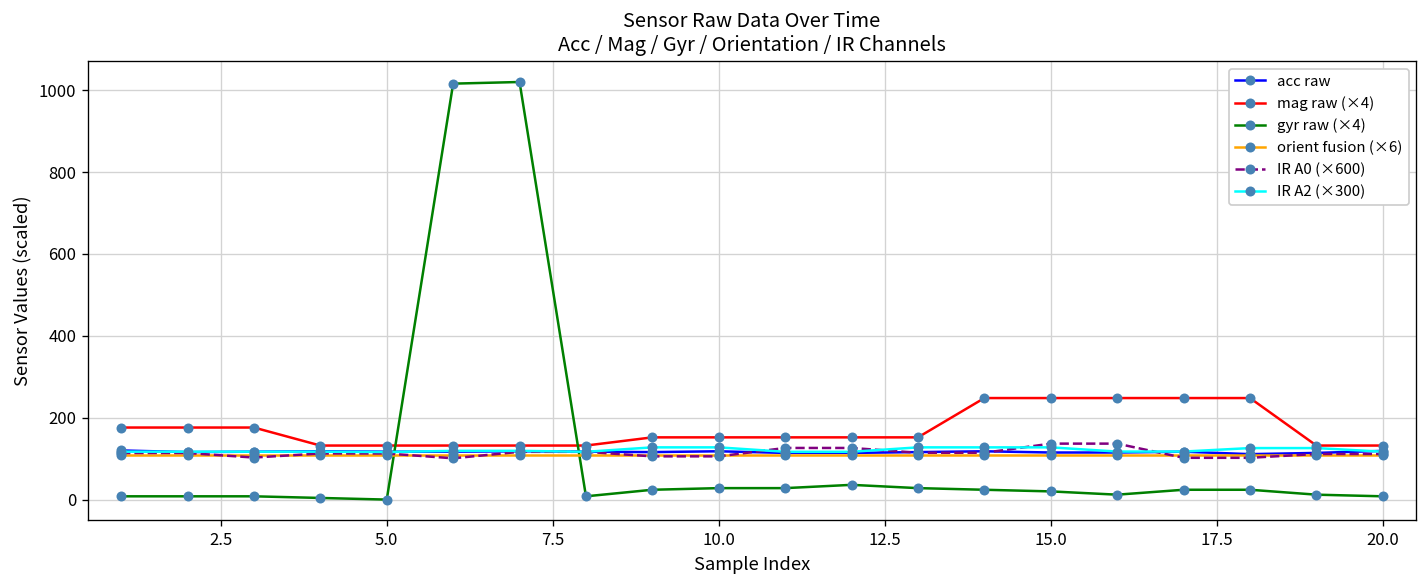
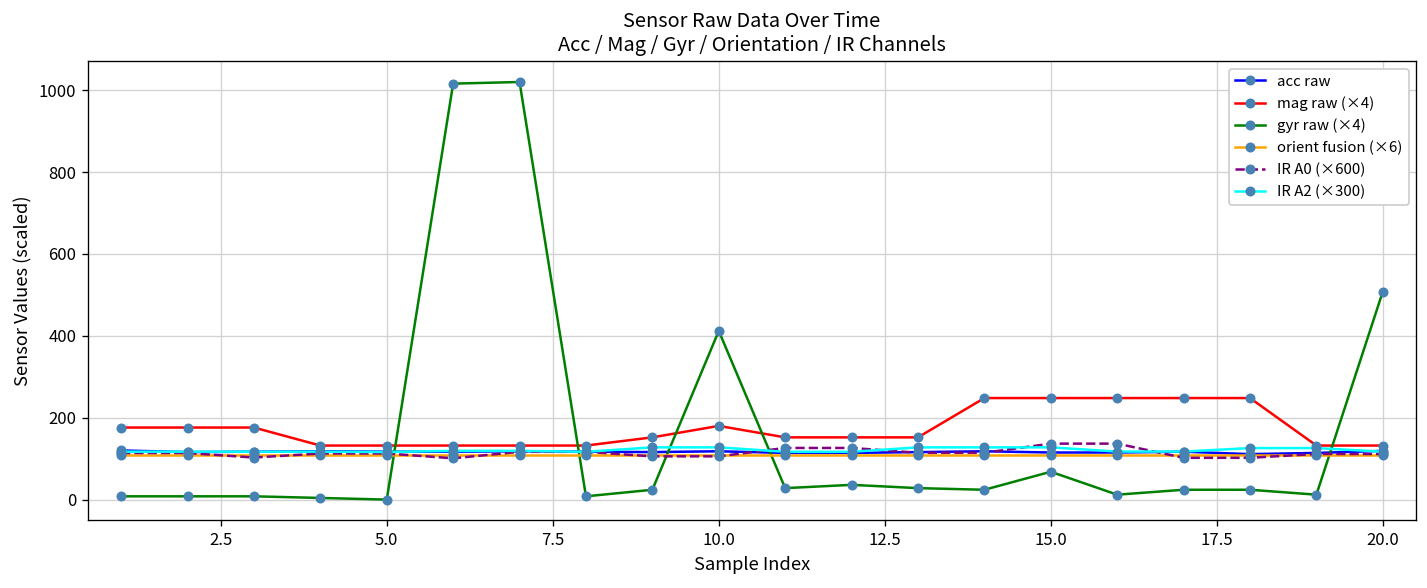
  {
    "acc raw": {
      "10.0": 120
    },
    "mag raw (×4)": {
      "5.0": 130,
-     "10.0": 150,
+     "10.0": 180,
      "15.0": 250,
      "20.0": 130
    },
    "gyr raw (×4)": {
      "5.0": 0,
-     "10.0": 30,
-     "15.0": 20,
-     "20.0": 10
+     "10.0": 410,
+     "15.0": 70,
+     "20.0": 510
    },
    "IR A0 (×600)": {
      "15.0": 140
    },
    "IR A2 (×300)": {
      "10.0": 130,
      "15.0": 130
    }
  }
